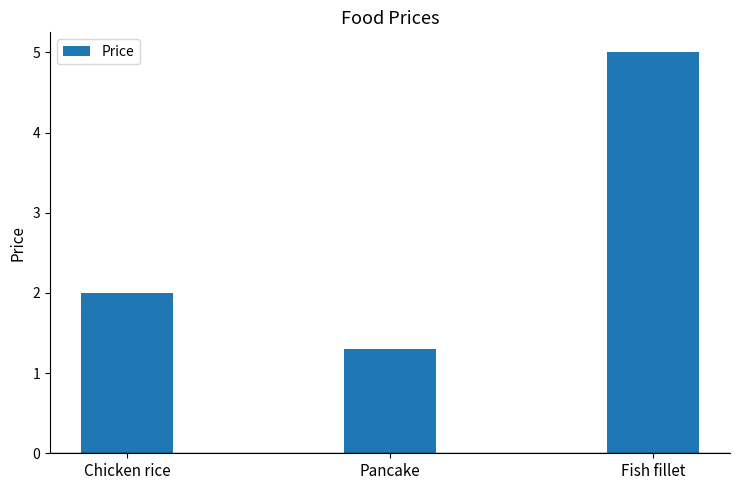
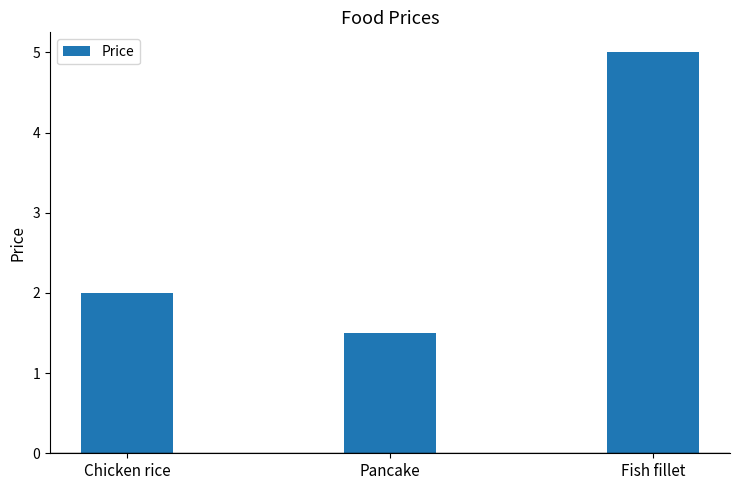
  {
    "Chicken rice": 2.0,
-   "Pancake": 1.3,
+   "Pancake": 1.5,
    "Fish fillet": 5.0
  }
